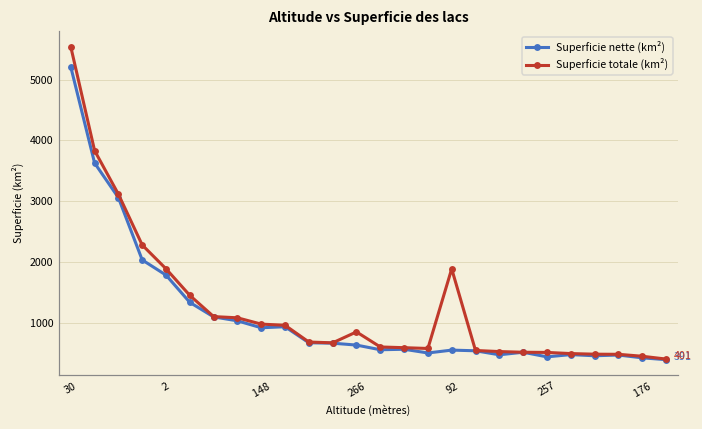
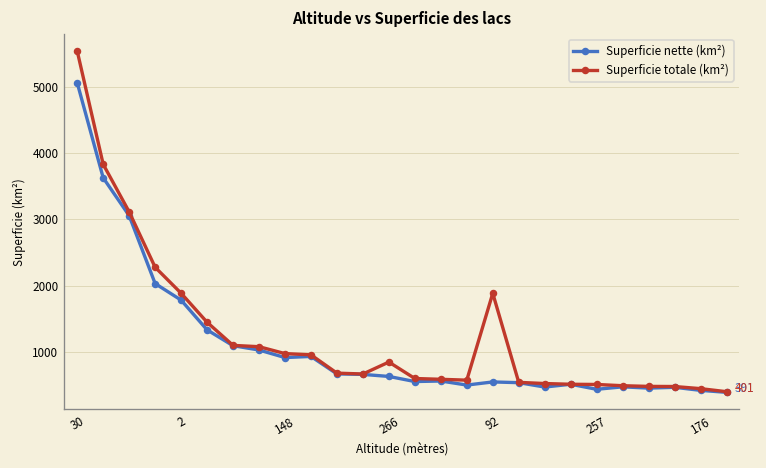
  {
    "Superficie nette (km²)": {
-     "30": 5200,
+     "30": 5100,
      "148": 900,
      "266": 600,
      "92": 500,
      "257": 400
    },
    "Superficie totale (km²)": {
      "30": 5500,
      "148": 1000,
      "266": 800,
      "92": 1900,
      "257": 500
    }
  }
